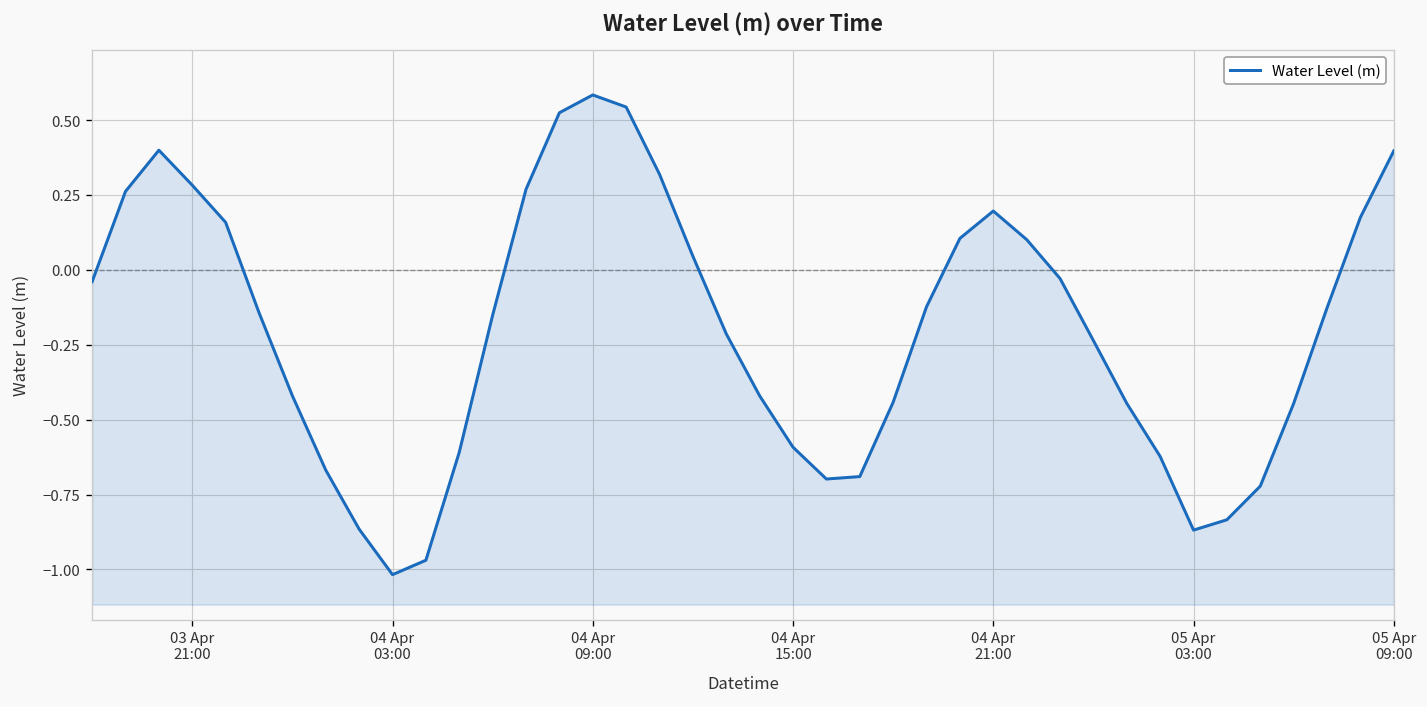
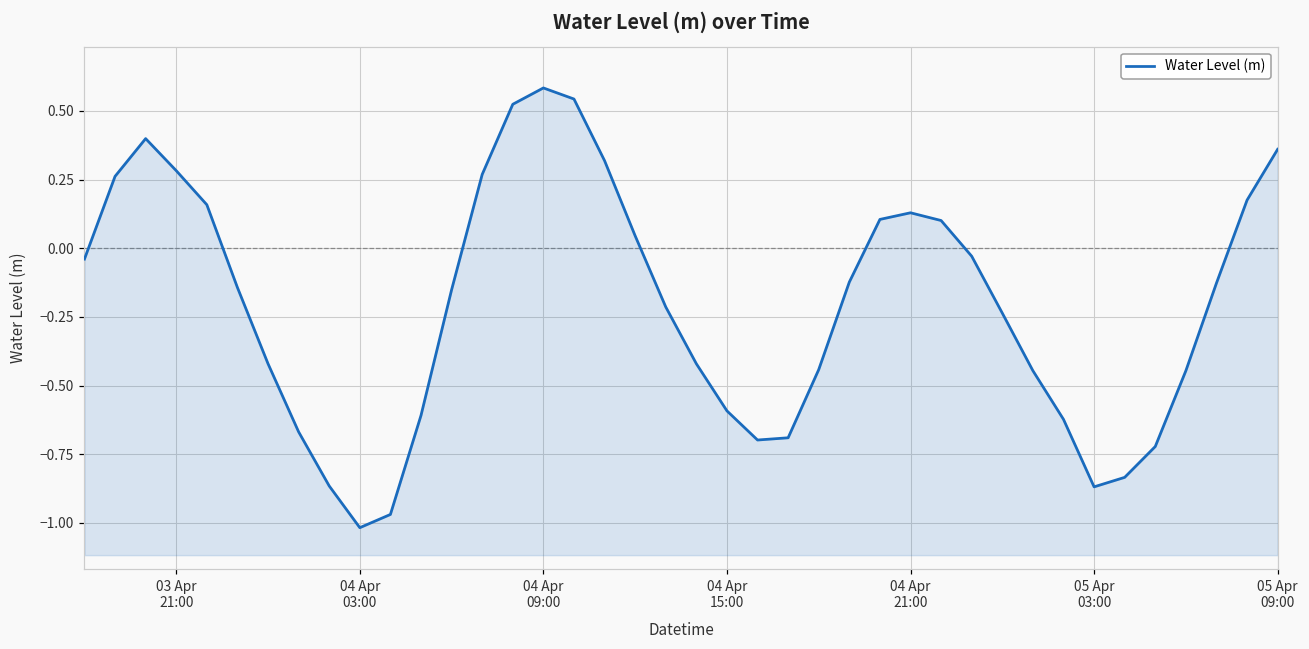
  {
    "03 Apr 21:00": 0.28,
    "04 Apr 03:00": -1.02,
    "04 Apr 09:00": 0.58,
    "04 Apr 15:00": -0.59,
-   "04 Apr 21:00": 0.20,
+   "04 Apr 21:00": 0.13,
    "05 Apr 03:00": -0.87,
-   "05 Apr 09:00": 0.40
+   "05 Apr 09:00": 0.36
  }
